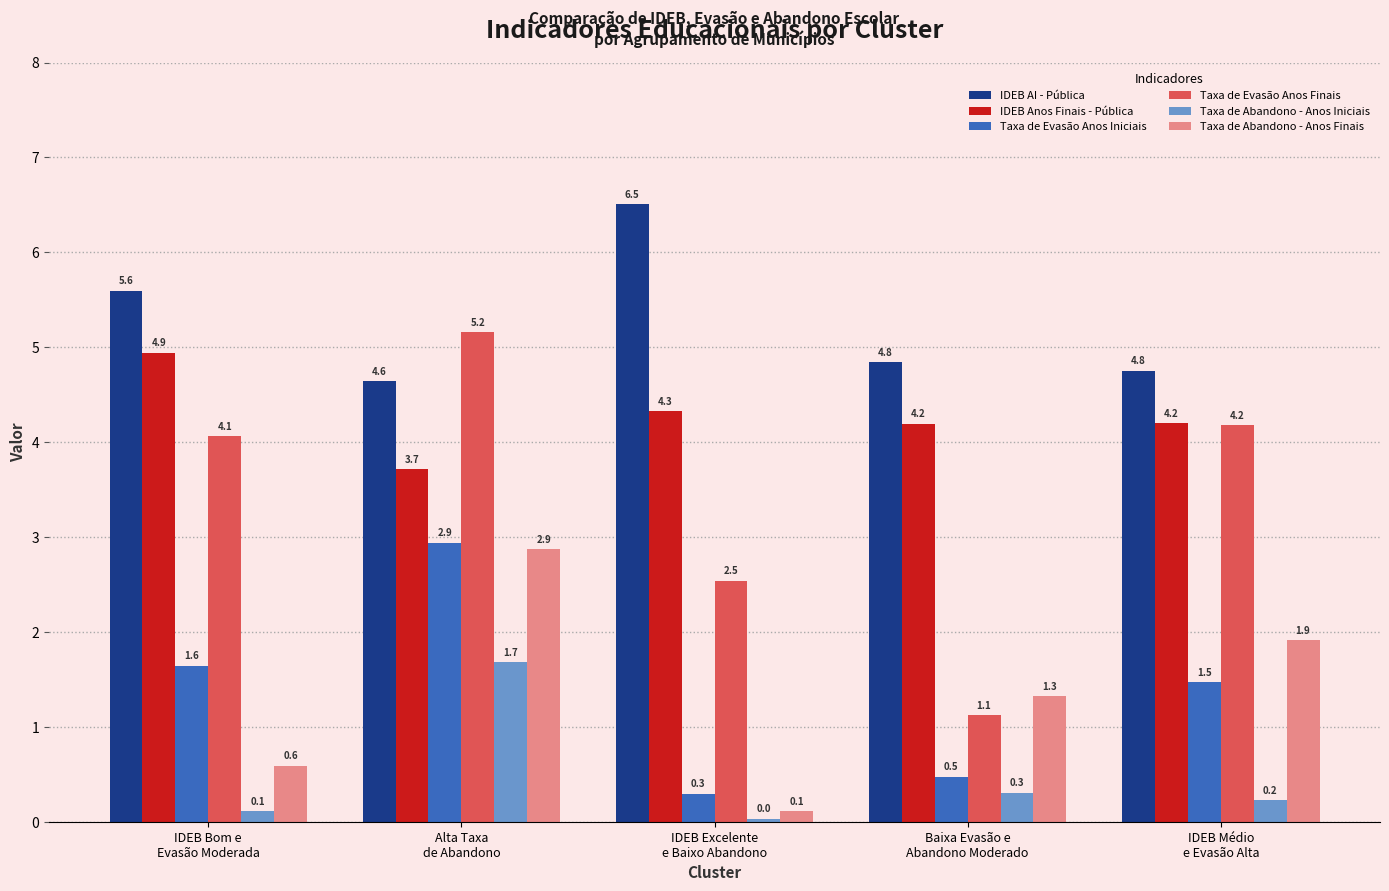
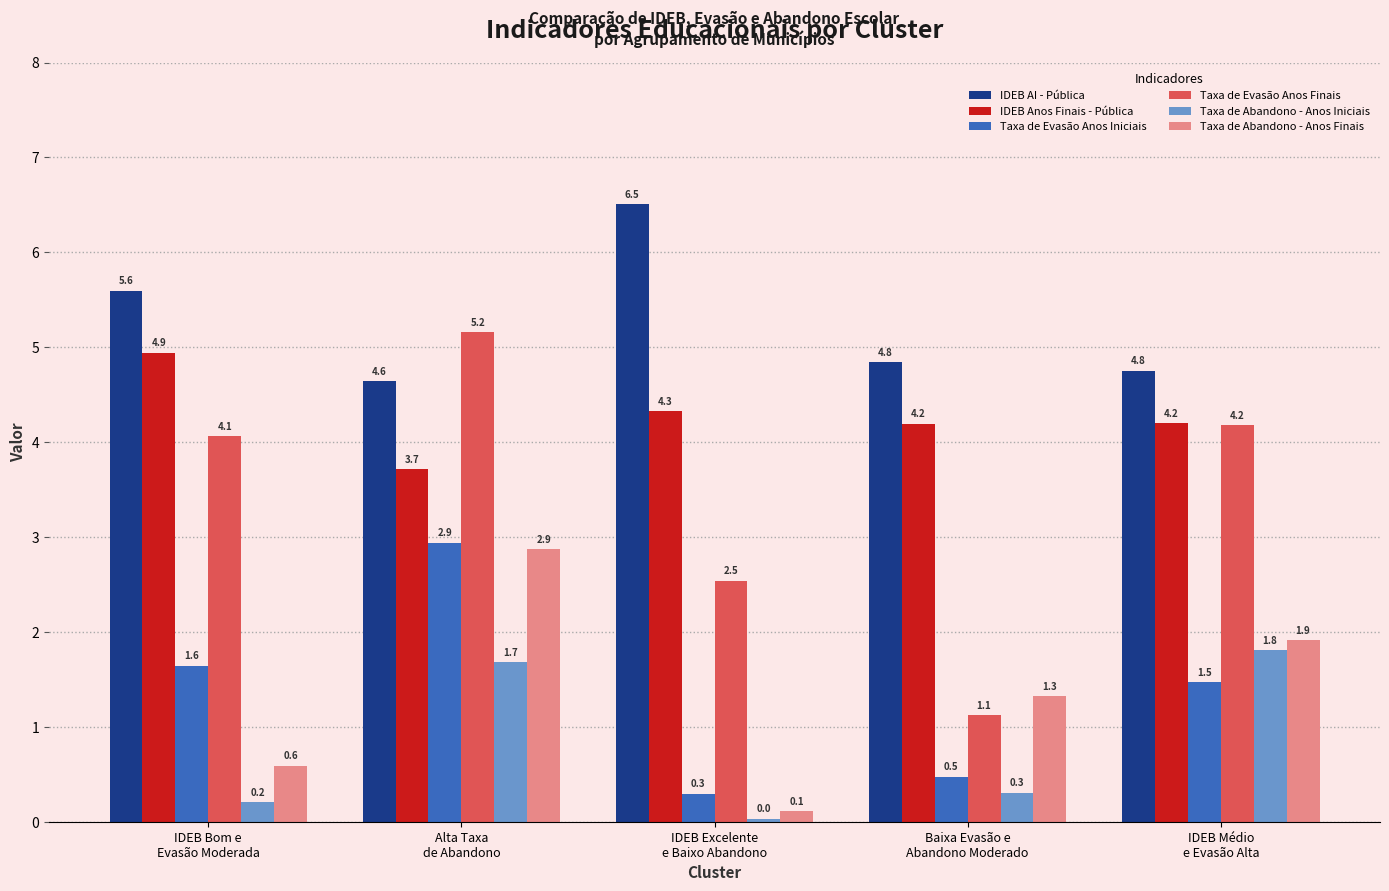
  {
    "IDEB AI - Pública": {
      "IDEB Bom e Evasão Moderada": 5.6,
      "Alta Taxa de Abandono": 4.6,
      "IDEB Excelente e Baixo Abandono": 6.5,
      "Baixa Evasão e Abandono Moderado": 4.8,
      "IDEB Médio e Evasão Alta": 4.8
    },
    "IDEB Anos Finais - Pública": {
      "IDEB Bom e Evasão Moderada": 4.9,
      "Alta Taxa de Abandono": 3.7,
      "IDEB Excelente e Baixo Abandono": 4.3,
      "Baixa Evasão e Abandono Moderado": 4.2,
      "IDEB Médio e Evasão Alta": 4.2
    },
    "Taxa de Evasão Anos Iniciais": {
      "IDEB Bom e Evasão Moderada": 1.6,
      "Alta Taxa de Abandono": 2.9,
      "IDEB Excelente e Baixo Abandono": 0.3,
      "Baixa Evasão e Abandono Moderado": 0.5,
      "IDEB Médio e Evasão Alta": 1.5
    },
    "Taxa de Evasão Anos Finais": {
      "IDEB Bom e Evasão Moderada": 4.1,
      "Alta Taxa de Abandono": 5.2,
      "IDEB Excelente e Baixo Abandono": 2.5,
      "Baixa Evasão e Abandono Moderado": 1.1,
      "IDEB Médio e Evasão Alta": 4.2
    },
    "Taxa de Abandono - Anos Iniciais": {
-     "IDEB Bom e Evasão Moderada": 0.1,
+     "IDEB Bom e Evasão Moderada": 0.2,
      "Alta Taxa de Abandono": 1.7,
      "IDEB Excelente e Baixo Abandono": 0.0,
      "Baixa Evasão e Abandono Moderado": 0.3,
-     "IDEB Médio e Evasão Alta": 0.2
+     "IDEB Médio e Evasão Alta": 1.8
    },
    "Taxa de Abandono - Anos Finais": {
      "IDEB Bom e Evasão Moderada": 0.6,
      "Alta Taxa de Abandono": 2.9,
      "IDEB Excelente e Baixo Abandono": 0.1,
      "Baixa Evasão e Abandono Moderado": 1.3,
      "IDEB Médio e Evasão Alta": 1.9
    }
  }
